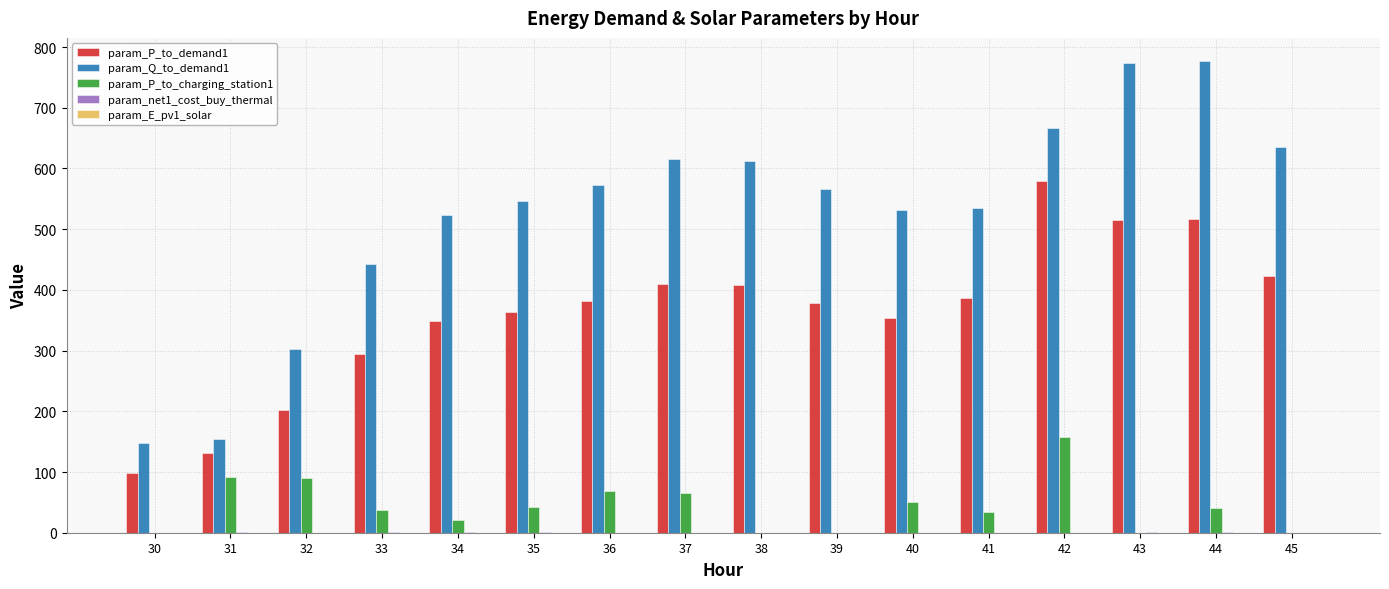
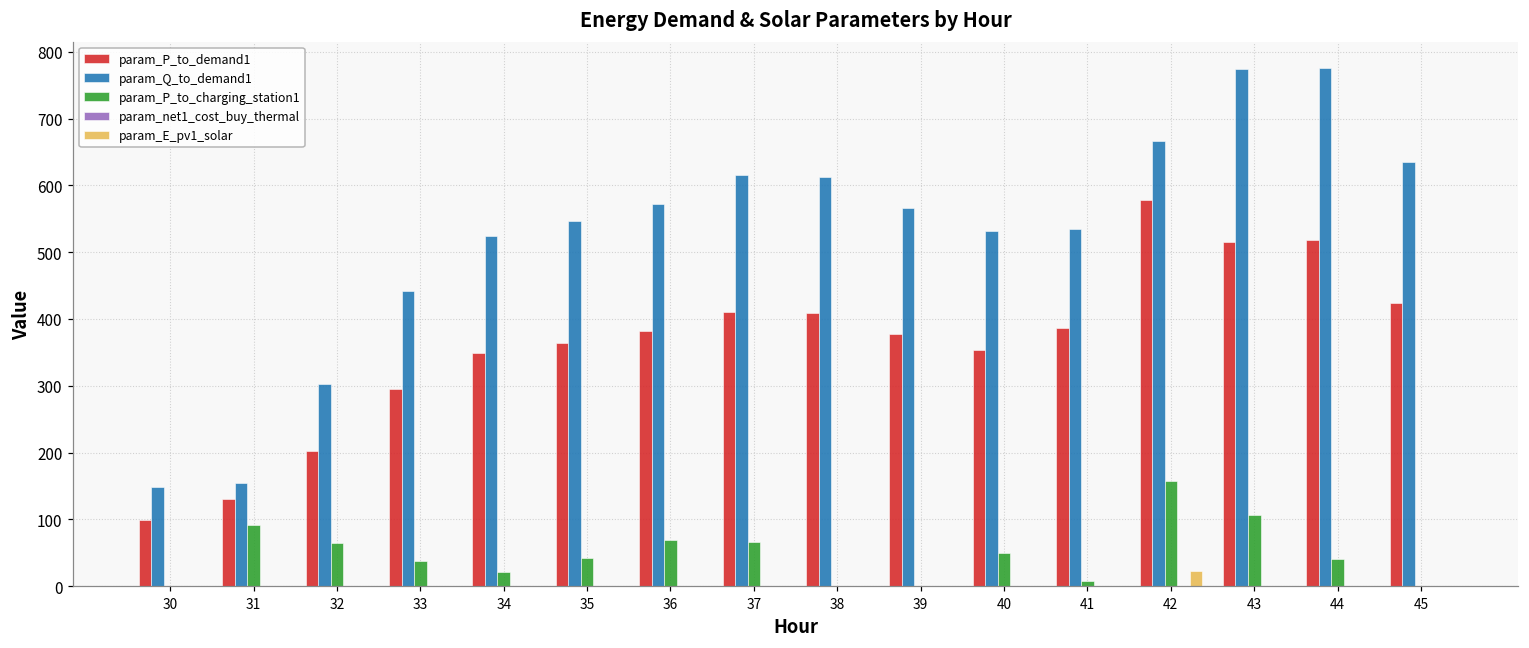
  {
    "param_P_to_demand1": {
      "30": 100,
      "31": 130,
      "32": 200,
      "33": 290,
      "34": 350,
      "35": 360,
      "36": 380,
      "37": 410,
      "38": 410,
      "39": 380,
      "40": 350,
      "41": 390,
      "42": 580,
      "43": 520,
      "44": 520,
      "45": 420
    },
    "param_Q_to_demand1": {
      "30": 150,
      "31": 150,
      "32": 300,
      "33": 440,
      "34": 520,
      "35": 550,
      "36": 570,
      "37": 620,
      "38": 610,
      "39": 570,
      "40": 530,
      "41": 530,
      "42": 670,
      "43": 770,
      "44": 780,
      "45": 640
    },
    "param_P_to_charging_station1": {
      "30": 0,
      "31": 90,
-     "32": 90,
+     "32": 60,
      "33": 40,
      "34": 20,
      "35": 40,
      "36": 70,
      "37": 70,
      "38": 0,
      "39": 0,
      "40": 50,
-     "41": 30,
+     "41": 10,
      "42": 160,
-     "43": 0,
+     "43": 110,
      "44": 40,
      "45": 0
    },
    "param_E_pv1_solar": {
      "30": 0,
      "31": 0,
      "32": 0,
      "41": 0,
-     "42": 0,
+     "42": 20,
      "43": 0,
      "44": 0,
      "45": 0
    }
  }
